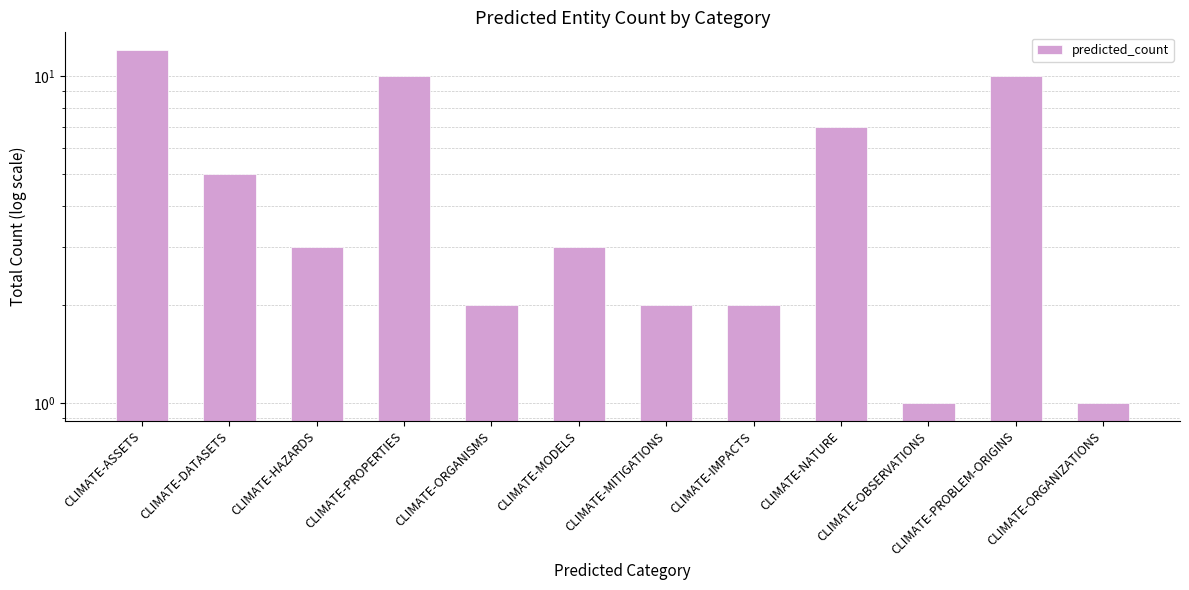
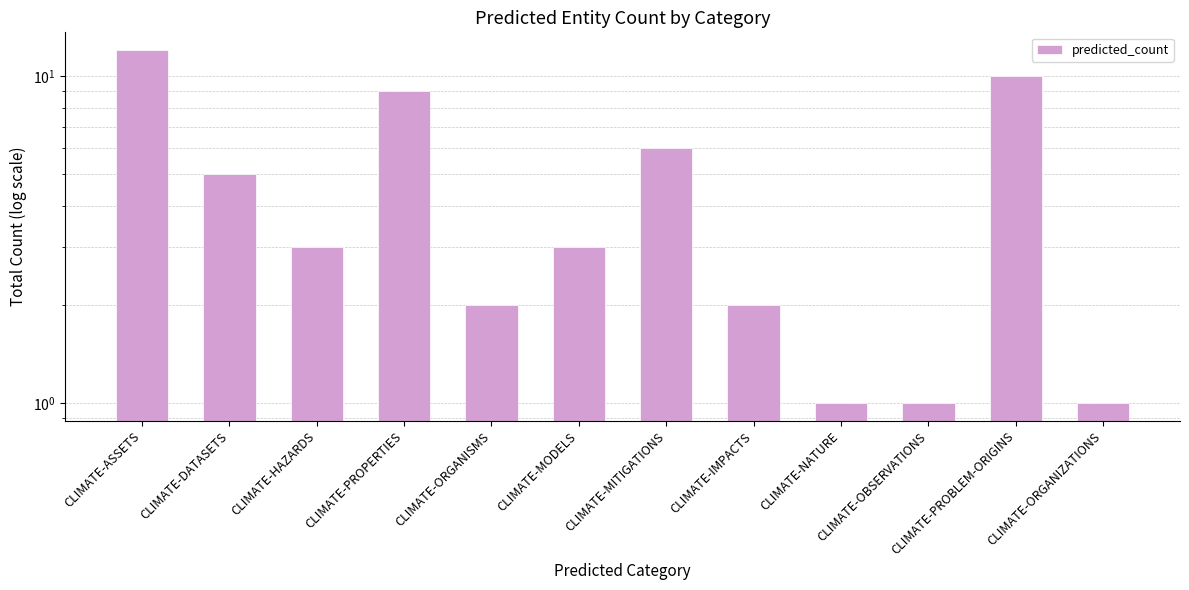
  {
    "CLIMATE-ASSETS": 12,
    "CLIMATE-DATASETS": 5,
    "CLIMATE-HAZARDS": 3,
-   "CLIMATE-PROPERTIES": 10,
+   "CLIMATE-PROPERTIES": 9,
    "CLIMATE-ORGANISMS": 2,
    "CLIMATE-MODELS": 3,
-   "CLIMATE-MITIGATIONS": 2,
+   "CLIMATE-MITIGATIONS": 6,
    "CLIMATE-IMPACTS": 2,
-   "CLIMATE-NATURE": 7,
+   "CLIMATE-NATURE": 1,
    "CLIMATE-OBSERVATIONS": 1,
    "CLIMATE-PROBLEM-ORIGINS": 10,
    "CLIMATE-ORGANIZATIONS": 1
  }
